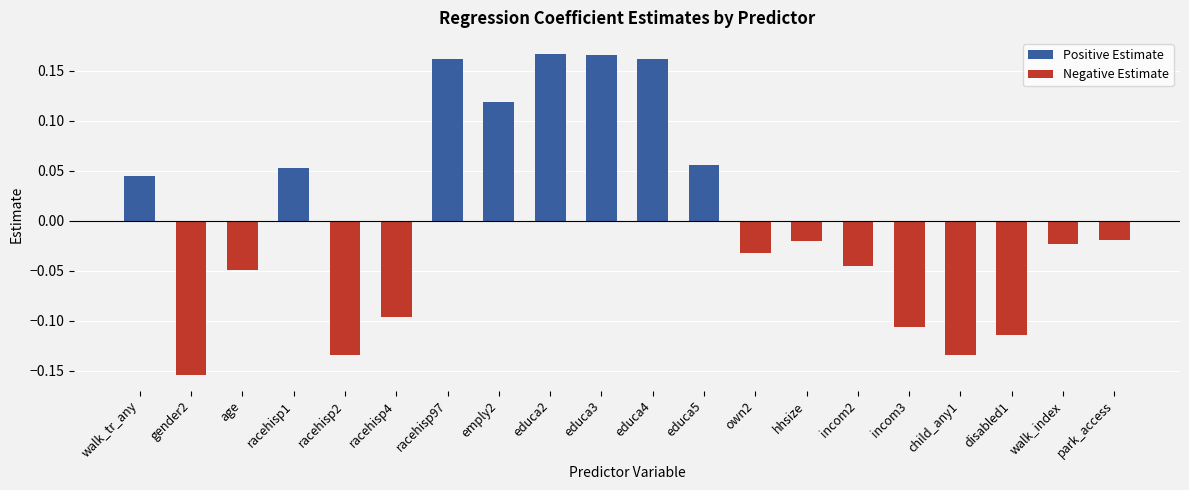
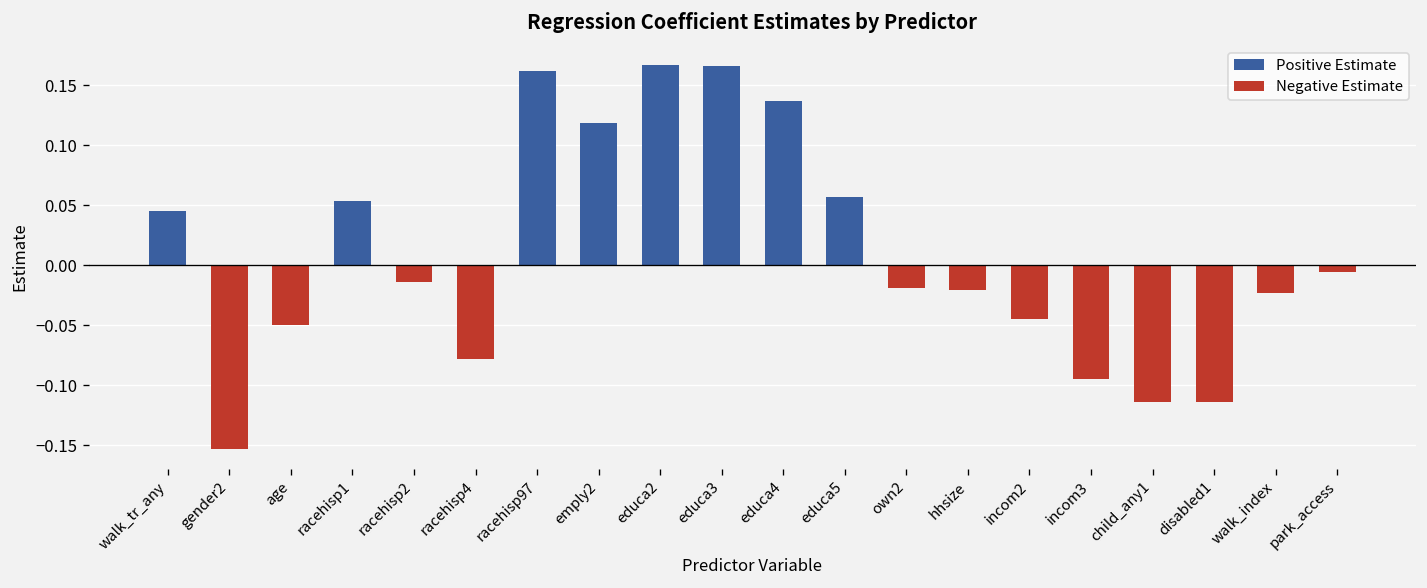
  {
    "Positive Estimate": {
      "walk_tr_any": 0.045,
      "racehisp1": 0.053,
      "racehisp97": 0.162,
      "emply2": 0.119,
      "educa2": 0.167,
      "educa3": 0.166,
-     "educa4": 0.162,
+     "educa4": 0.136,
      "educa5": 0.056
    },
    "Negative Estimate": {
      "gender2": -0.154,
      "age": -0.049,
-     "racehisp2": -0.134,
-     "racehisp4": -0.096,
-     "own2": -0.032,
+     "racehisp2": -0.014,
+     "racehisp4": -0.079,
+     "own2": -0.019,
      "hhsize": -0.020,
      "incom2": -0.045,
-     "incom3": -0.106,
-     "child_any1": -0.134,
+     "incom3": -0.095,
+     "child_any1": -0.114,
      "disabled1": -0.114,
      "walk_index": -0.023,
-     "park_access": -0.019
+     "park_access": -0.006
    }
  }
